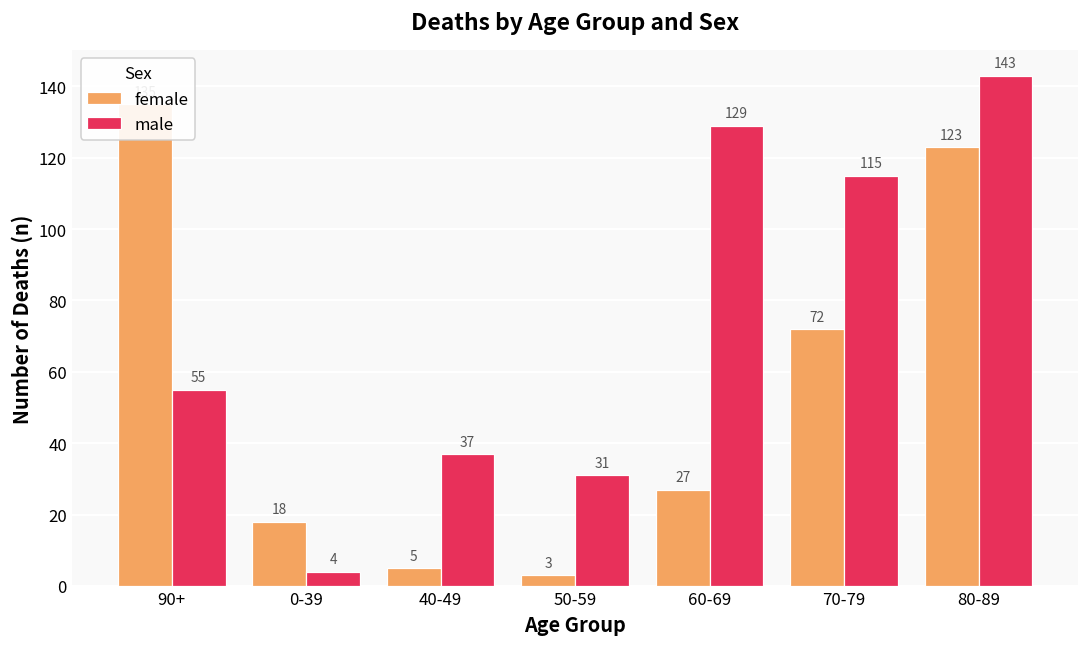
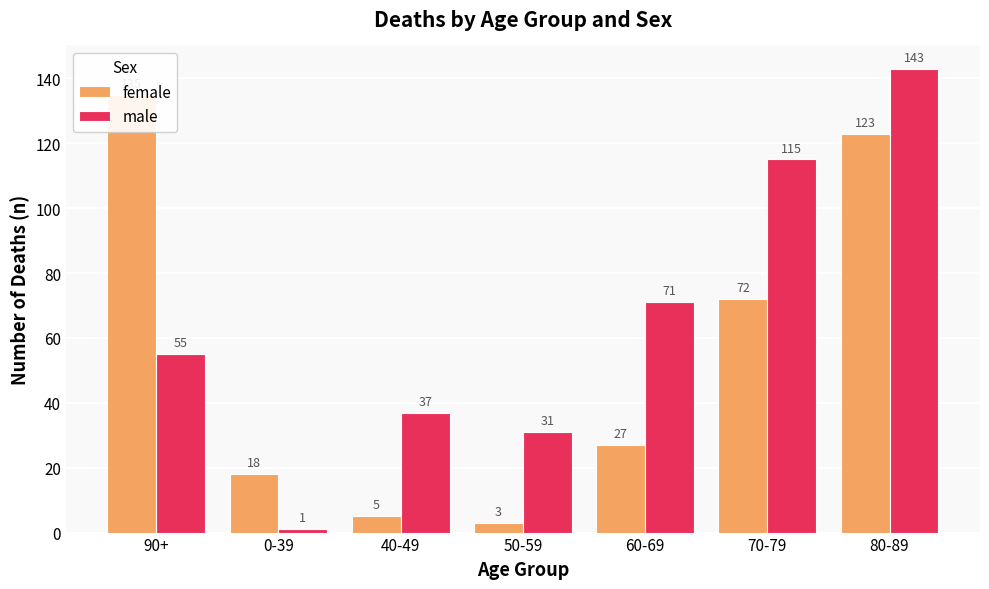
  {
    "female": {
      "0-39": 18,
      "40-49": 5,
      "50-59": 3,
      "60-69": 27,
      "70-79": 72,
      "80-89": 123
    },
    "male": {
      "90+": 55,
-     "0-39": 4,
+     "0-39": 1,
      "40-49": 37,
      "50-59": 31,
-     "60-69": 129,
+     "60-69": 71,
      "70-79": 115,
      "80-89": 143
    }
  }
